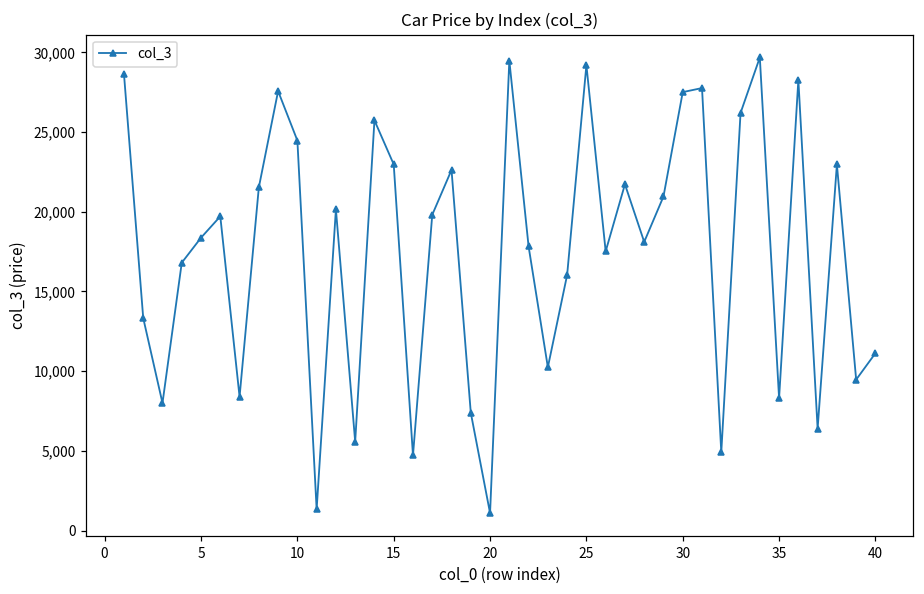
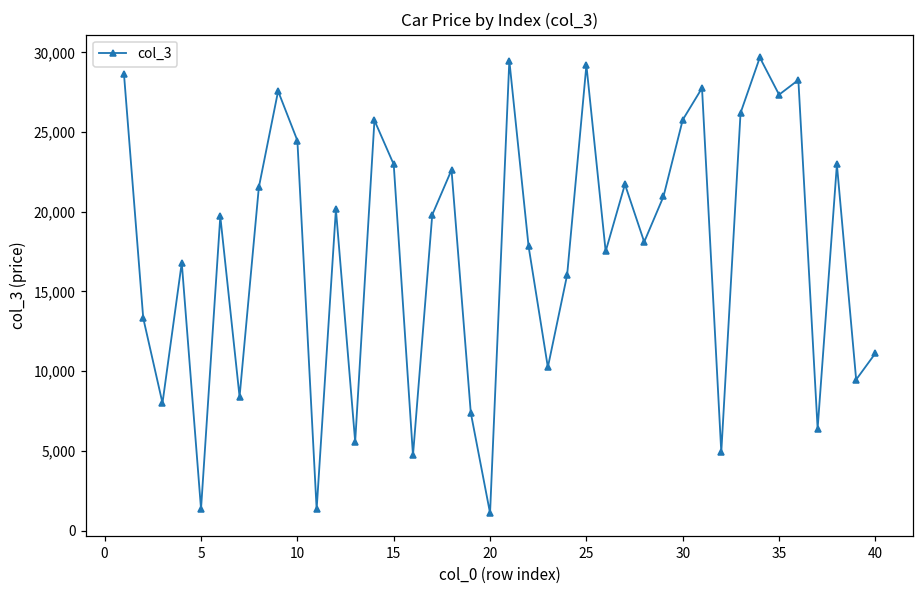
  {
-   "5": "18,400",
+   "5": "1,300",
    "10": "24,500",
    "15": "23,000",
    "20": "1,100",
    "25": "29,200",
-   "30": "27,500",
-   "35": "8,300",
+   "30": "25,800",
+   "35": "27,400",
    "40": "11,100"
  }
